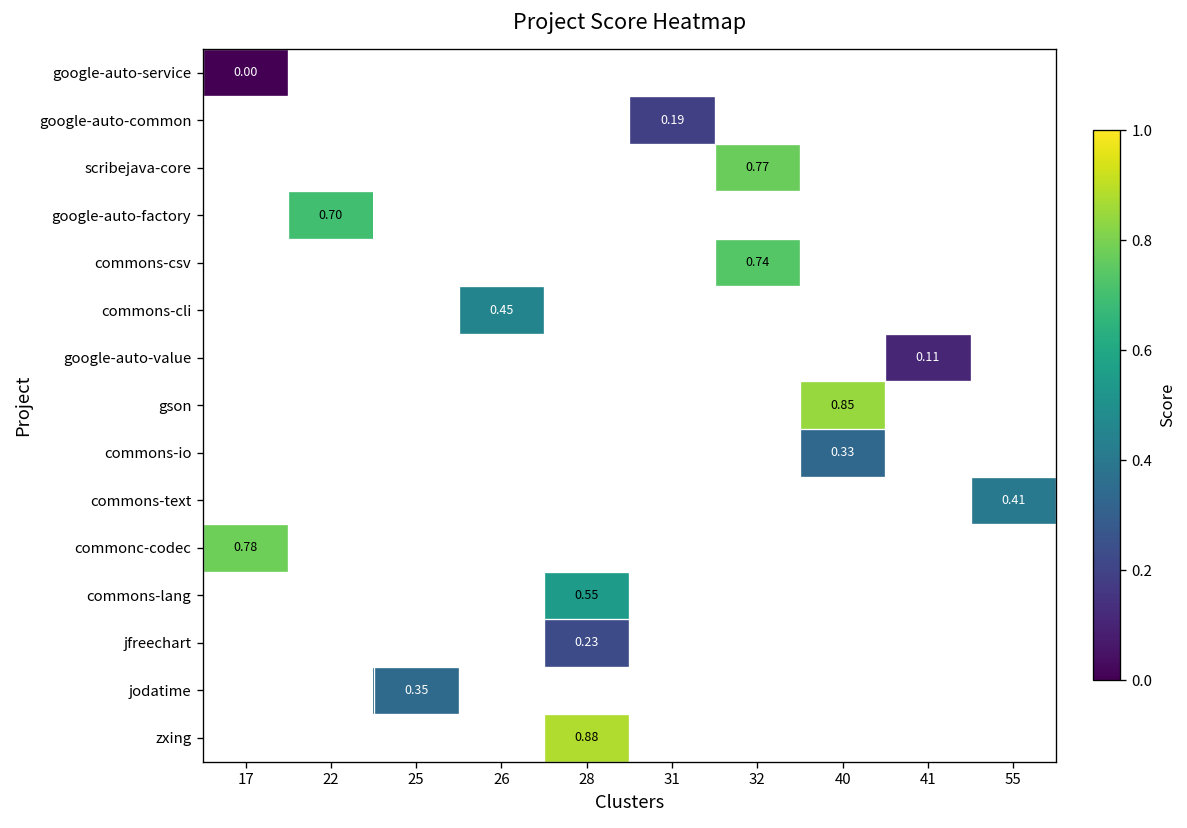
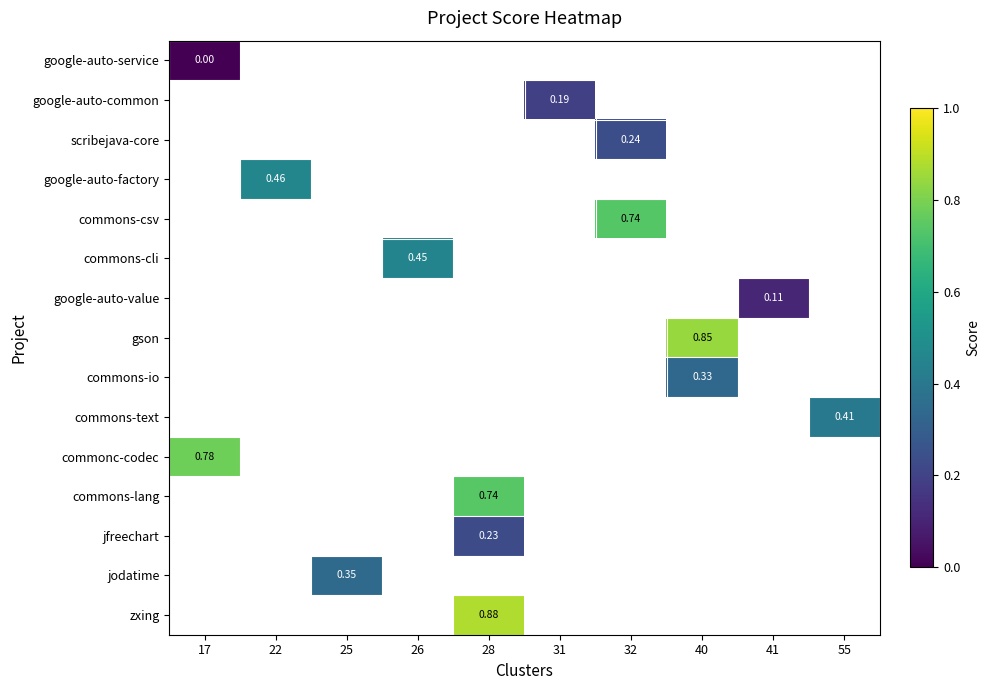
  {
    "google-auto-service": {
      "17": 0.00
    },
    "google-auto-common": {
      "31": 0.19
    },
    "scribejava-core": {
-     "32": 0.77
+     "32": 0.24
    },
    "google-auto-factory": {
-     "22": 0.70
+     "22": 0.46
    },
    "commons-csv": {
      "32": 0.74
    },
    "commons-cli": {
      "26": 0.45
    },
    "google-auto-value": {
      "41": 0.11
    },
    "gson": {
      "40": 0.85
    },
    "commons-io": {
      "40": 0.33
    },
    "commons-text": {
      "55": 0.41
    },
    "commonc-codec": {
      "17": 0.78
    },
    "commons-lang": {
-     "28": 0.55
+     "28": 0.74
    },
    "jfreechart": {
      "28": 0.23
    },
    "jodatime": {
      "25": 0.35
    },
    "zxing": {
      "28": 0.88
    }
  }
